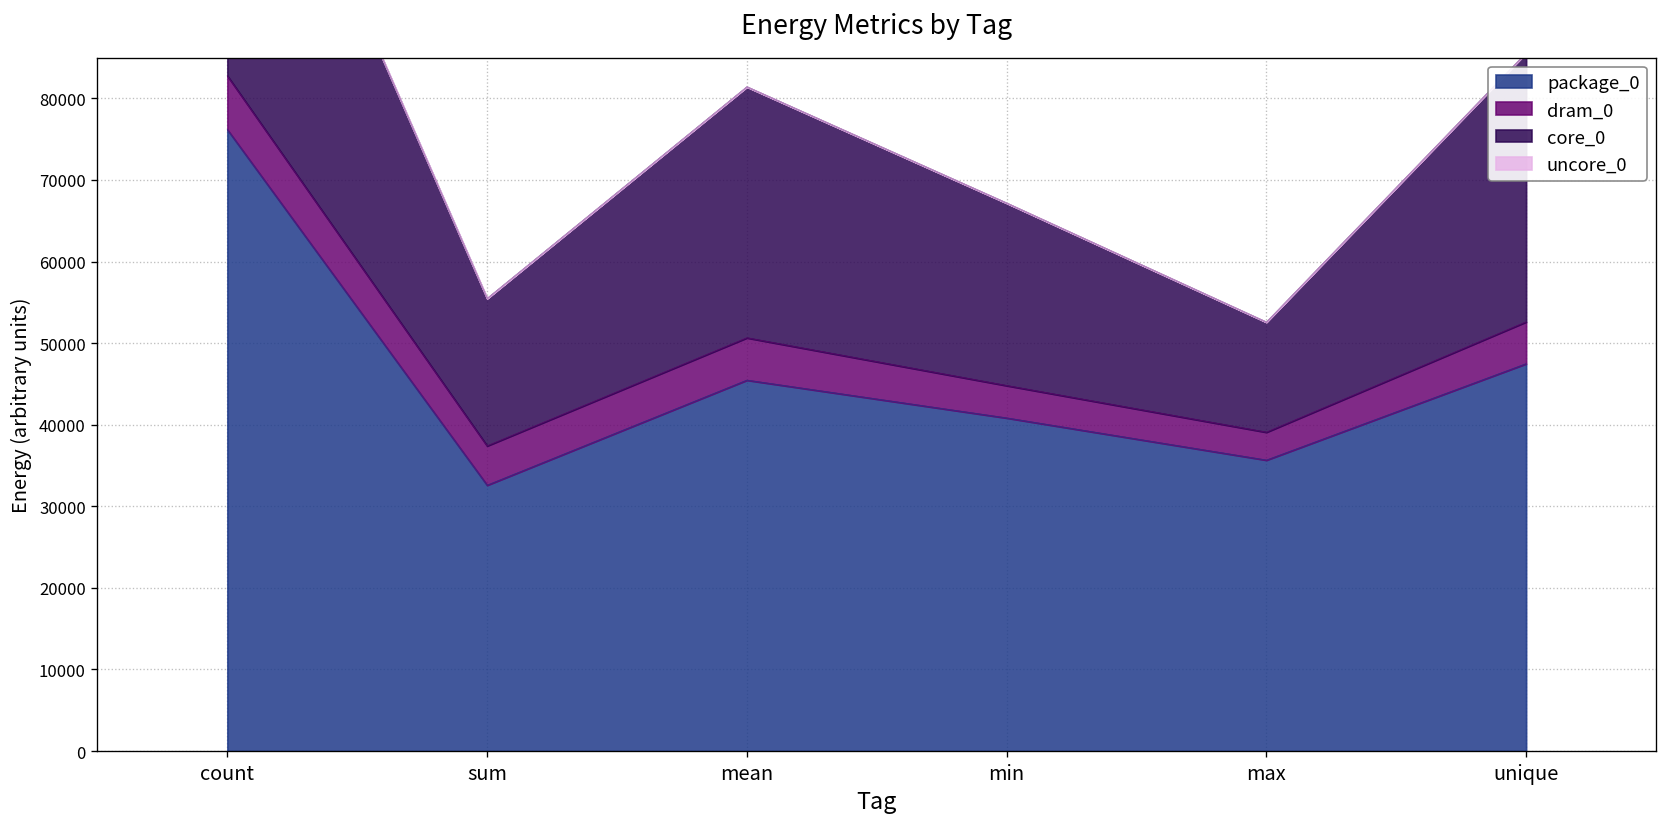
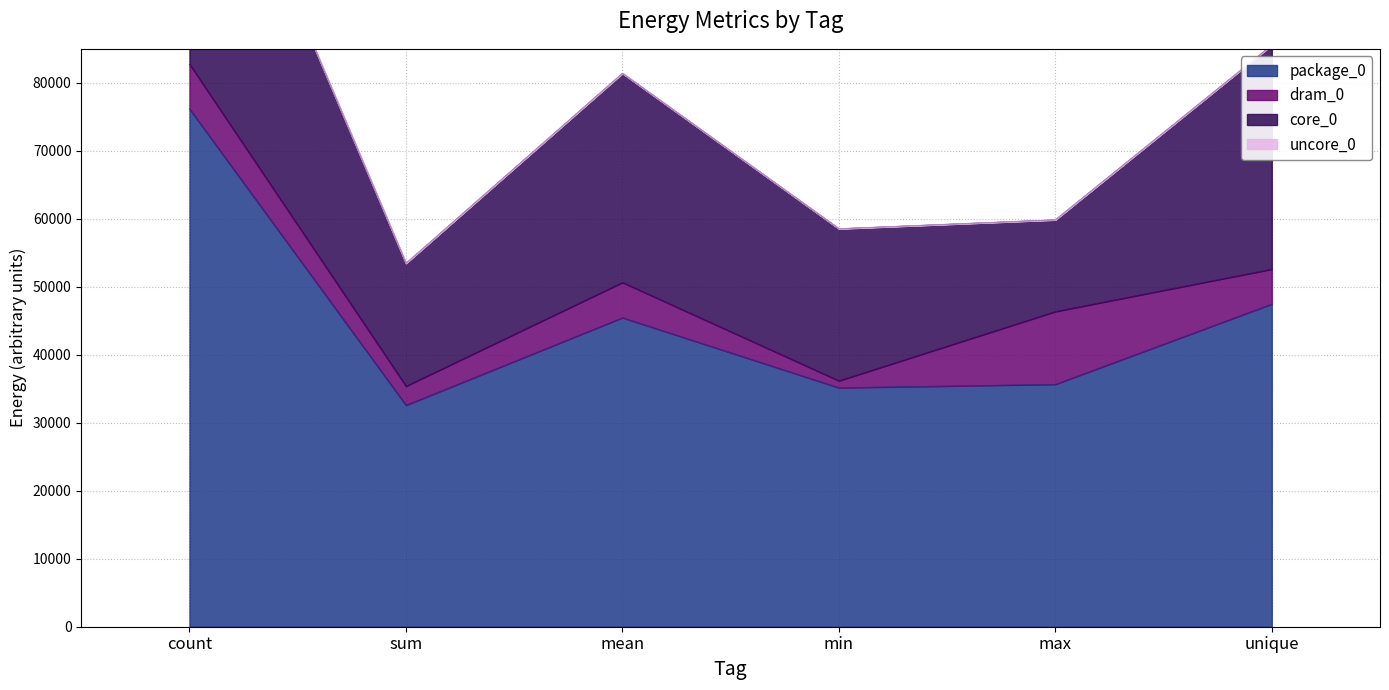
  {
    "package_0": {
      "count": 76000,
      "sum": 33000,
      "mean": 45000,
-     "min": 41000,
+     "min": 35000,
      "max": 36000,
      "unique": 47000
    },
    "dram_0": {
      "count": 7000,
-     "sum": 5000,
+     "sum": 3000,
      "mean": 5000,
-     "min": 4000,
-     "max": 3000,
+     "min": 1000,
+     "max": 11000,
      "unique": 5000
    }
  }
